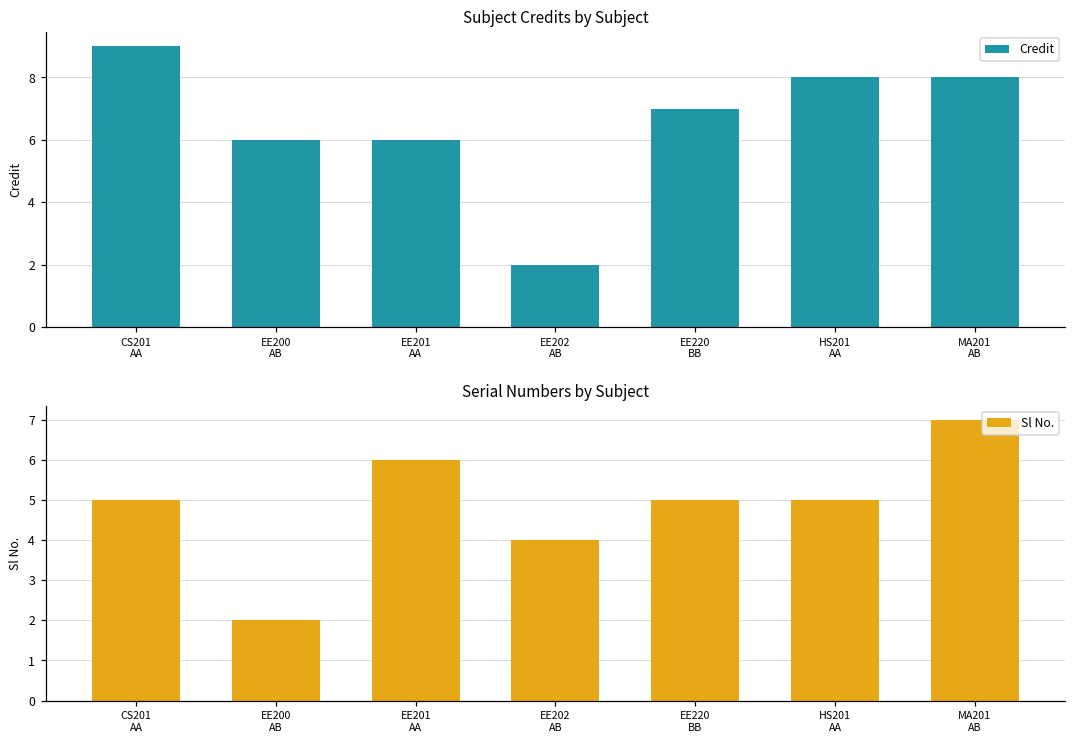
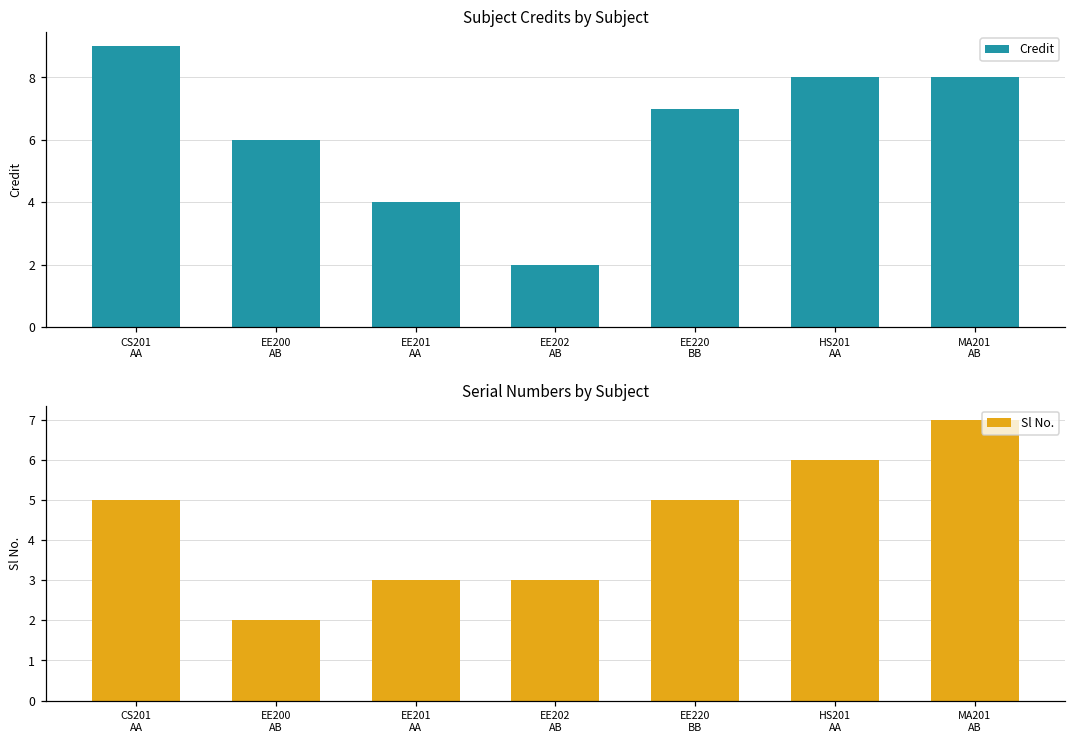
  {
    "Subject Credits by Subject": {
      "CS201 AA": 9,
      "EE200 AB": 6,
-     "EE201 AA": 6,
+     "EE201 AA": 4,
      "EE202 AB": 2,
      "EE220 BB": 7,
      "HS201 AA": 8,
      "MA201 AB": 8
    },
    "Serial Numbers by Subject": {
      "CS201 AA": 5,
      "EE200 AB": 2,
-     "EE201 AA": 6,
-     "EE202 AB": 4,
+     "EE201 AA": 3,
+     "EE202 AB": 3,
      "EE220 BB": 5,
-     "HS201 AA": 5,
+     "HS201 AA": 6,
      "MA201 AB": 7
    }
  }
